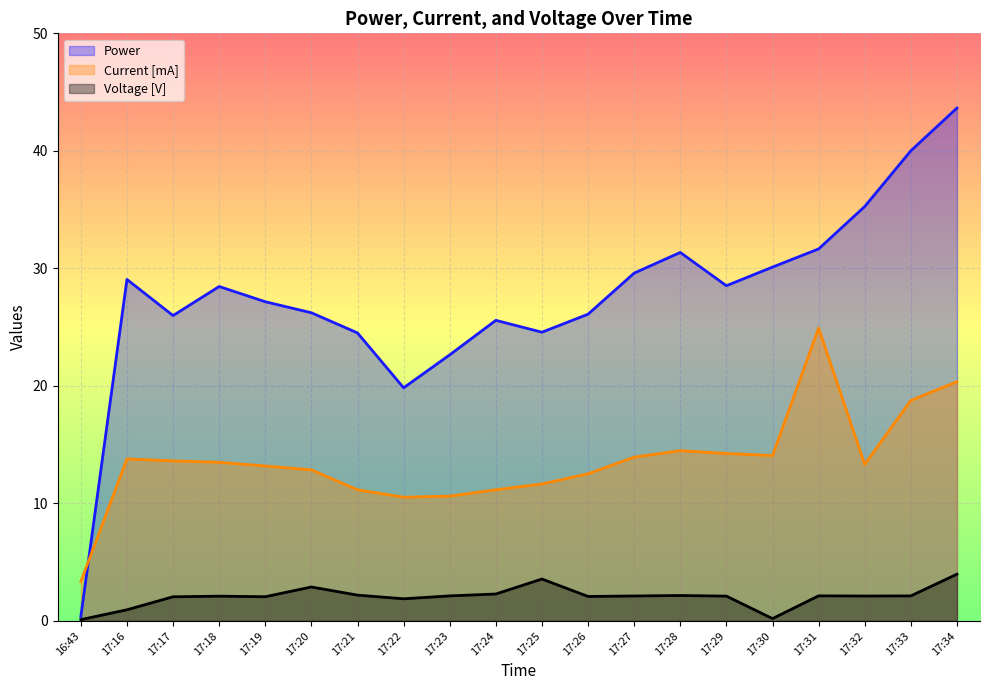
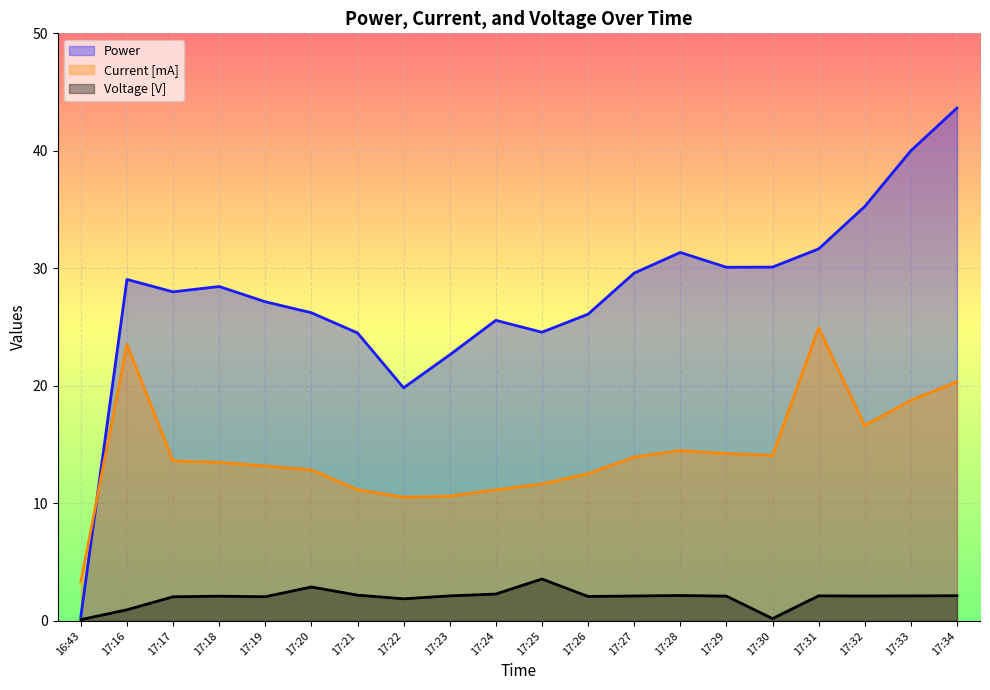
  {
    "Power": {
      "16:43": 0.4,
      "17:16": 29.1,
-     "17:17": 26.0,
+     "17:17": 28.0,
      "17:18": 28.5,
      "17:19": 27.2,
      "17:20": 26.2,
      "17:21": 24.5,
      "17:22": 19.8,
      "17:23": 22.6,
      "17:24": 25.6,
      "17:25": 24.6,
      "17:26": 26.1,
      "17:27": 29.6,
      "17:28": 31.4,
-     "17:29": 28.5,
+     "17:29": 30.1,
      "17:30": 30.1,
      "17:31": 31.7,
      "17:32": 35.3,
      "17:33": 40.0,
      "17:34": 43.6
    },
    "Current [mA]": {
      "16:43": 3.3,
-     "17:16": 13.8,
+     "17:16": 23.5,
      "17:17": 13.6,
      "17:18": 13.5,
      "17:19": 13.2,
      "17:20": 12.9,
      "17:21": 11.2,
      "17:22": 10.5,
      "17:23": 10.6,
      "17:24": 11.2,
      "17:25": 11.7,
      "17:26": 12.5,
      "17:27": 13.9,
      "17:28": 14.5,
      "17:29": 14.3,
      "17:30": 14.1,
      "17:31": 24.9,
-     "17:32": 13.3,
+     "17:32": 16.6,
      "17:33": 18.8,
      "17:34": 20.4
    },
    "Voltage [V]": {
      "16:43": 0.1,
      "17:16": 0.9,
      "17:17": 2.1,
      "17:18": 2.1,
      "17:19": 2.1,
      "17:20": 2.9,
      "17:21": 2.2,
      "17:22": 1.9,
      "17:23": 2.1,
      "17:24": 2.3,
      "17:25": 3.6,
      "17:26": 2.1,
      "17:27": 2.1,
      "17:28": 2.2,
      "17:29": 2.1,
      "17:30": 0.2,
      "17:31": 2.1,
      "17:32": 2.1,
      "17:33": 2.1,
-     "17:34": 4.0
+     "17:34": 2.1
    }
  }
